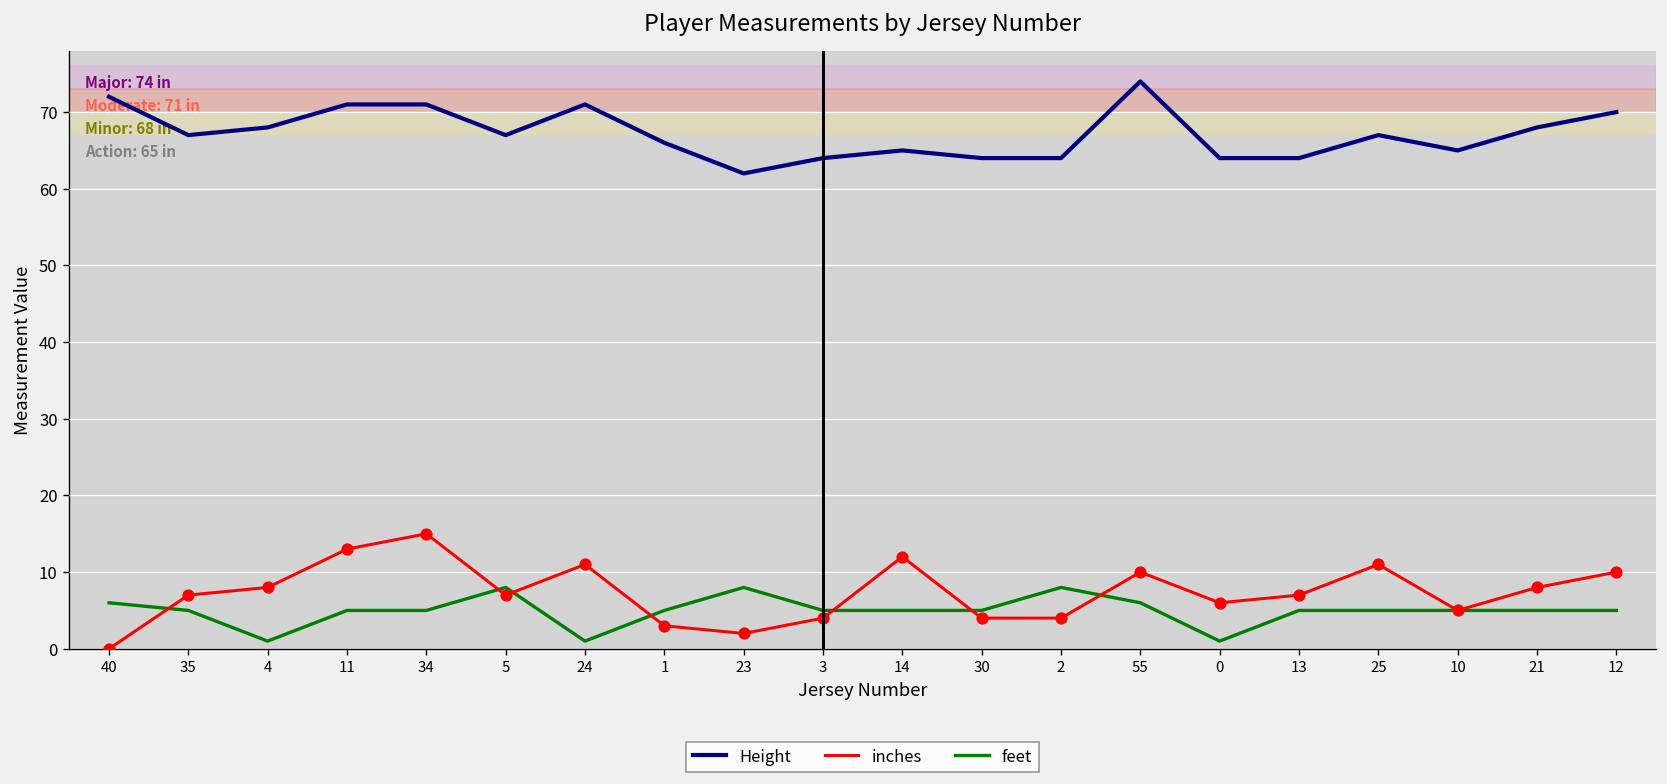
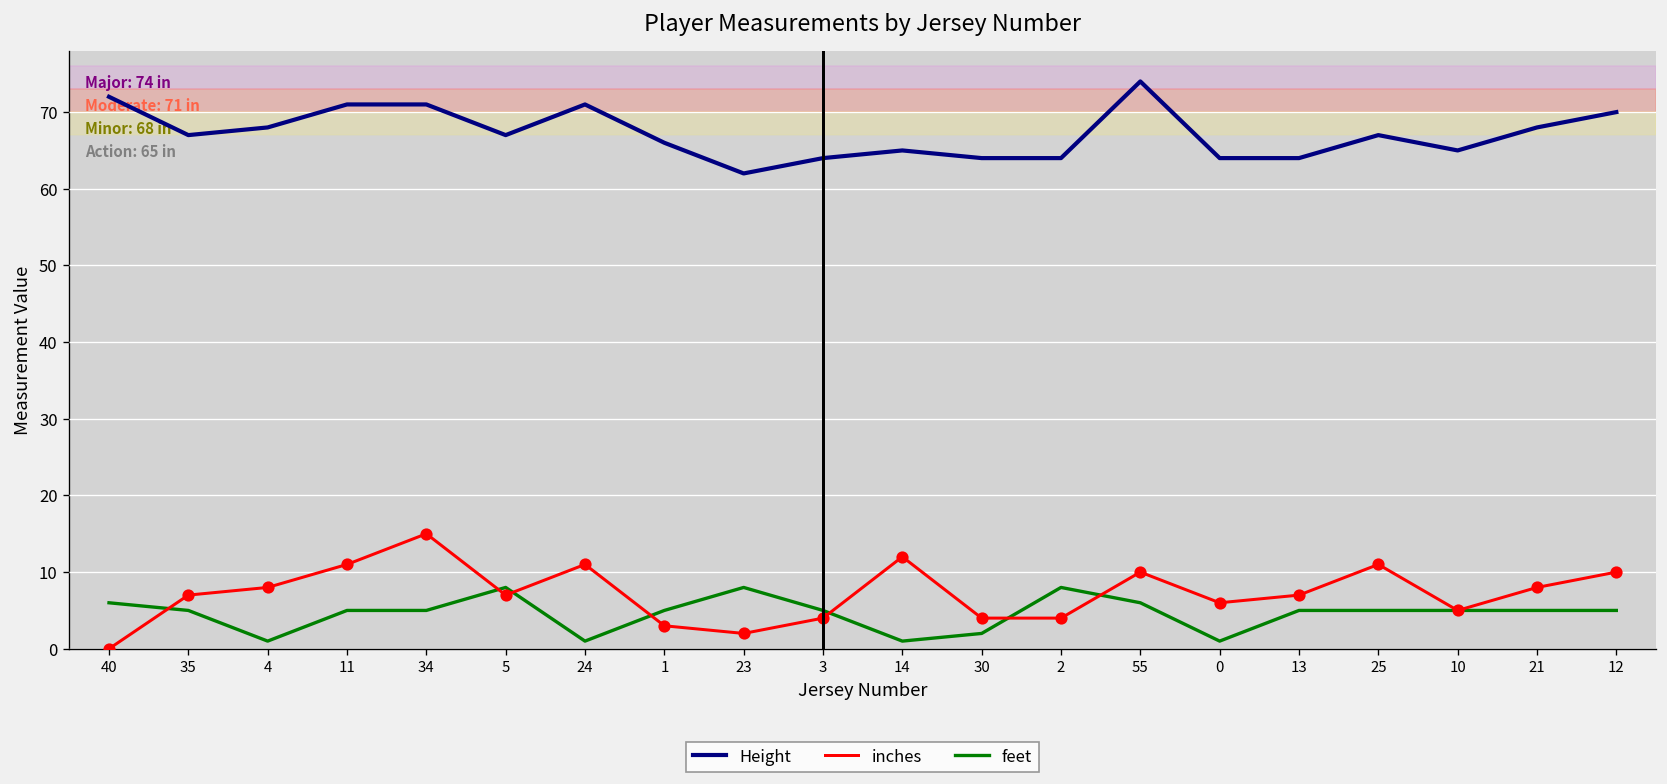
  {
    "Height": {
      "4": 68,
      "11": 71,
      "34": 71,
      "5": 67,
      "24": 71,
      "1": 66,
      "23": 62,
      "3": 64,
      "14": 65,
      "30": 64,
      "2": 64,
      "55": 74,
      "0": 64,
      "13": 64,
      "25": 67,
      "10": 65,
      "21": 68,
      "12": 70
    },
    "inches": {
      "40": 0,
      "35": 7,
      "4": 8,
-     "11": 13,
+     "11": 11,
      "34": 15,
      "5": 7,
      "24": 11,
      "1": 3,
      "23": 2,
      "3": 4,
      "14": 12,
      "30": 4,
      "2": 4,
      "55": 10,
      "0": 6,
      "13": 7,
      "25": 11,
      "21": 8,
      "12": 10
    },
    "feet": {
      "40": 6,
      "35": 5,
      "4": 1,
      "11": 5,
      "34": 5,
      "5": 8,
      "24": 1,
      "1": 5,
      "23": 8,
      "3": 5,
-     "14": 5,
-     "30": 5,
+     "14": 1,
+     "30": 2,
      "2": 8,
      "55": 6,
      "0": 1,
      "13": 5,
      "25": 5,
      "21": 5,
      "12": 5
    }
  }
